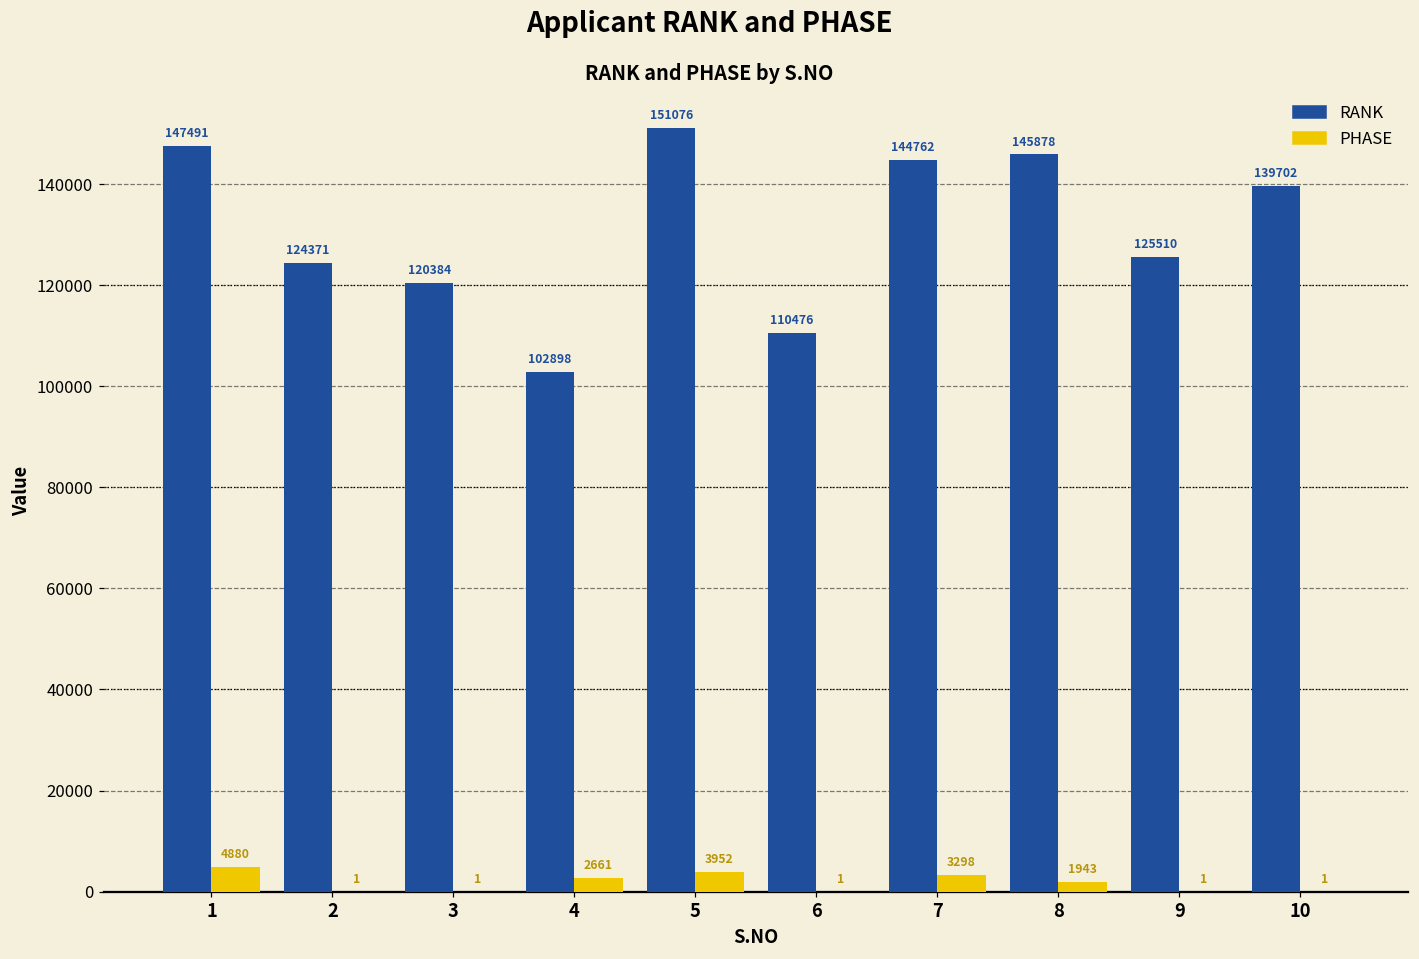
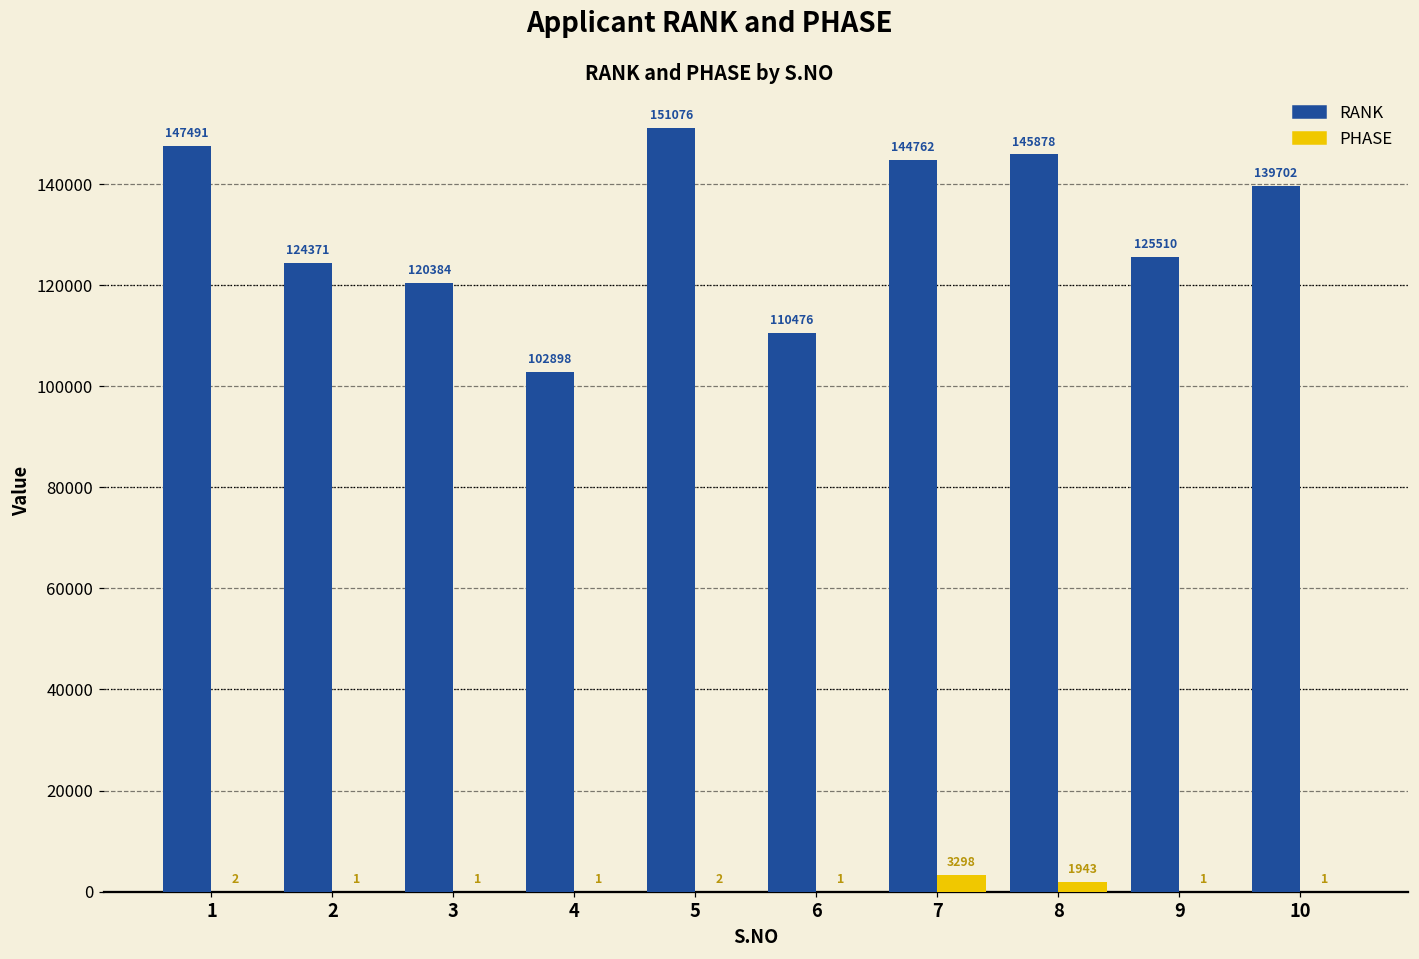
  {
    "RANK": {
      "1": 147491,
      "2": 124371,
      "3": 120384,
      "4": 102898,
      "5": 151076,
      "6": 110476,
      "7": 144762,
      "8": 145878,
      "9": 125510,
      "10": 139702
    },
    "PHASE": {
-     "1": 4880,
+     "1": 2,
      "2": 1,
      "3": 1,
-     "4": 2661,
-     "5": 3952,
+     "4": 1,
+     "5": 2,
      "6": 1,
      "7": 3298,
      "8": 1943,
      "9": 1,
      "10": 1
    }
  }
